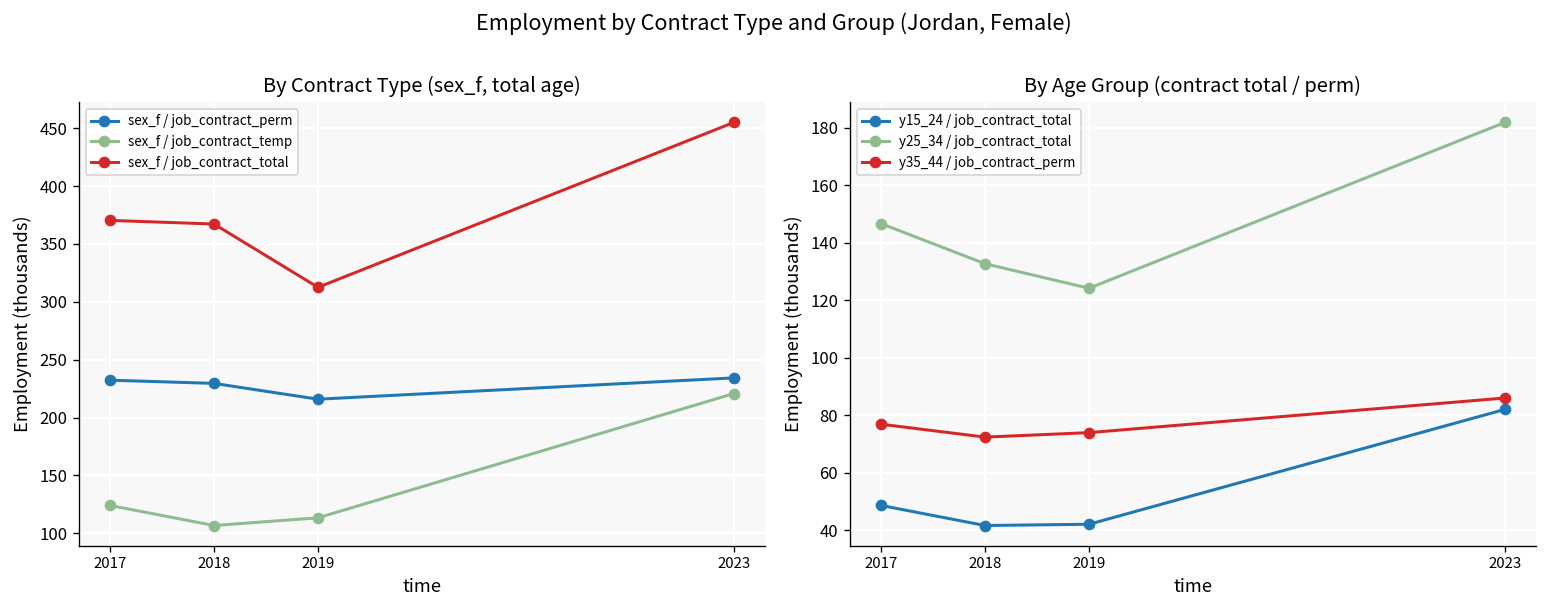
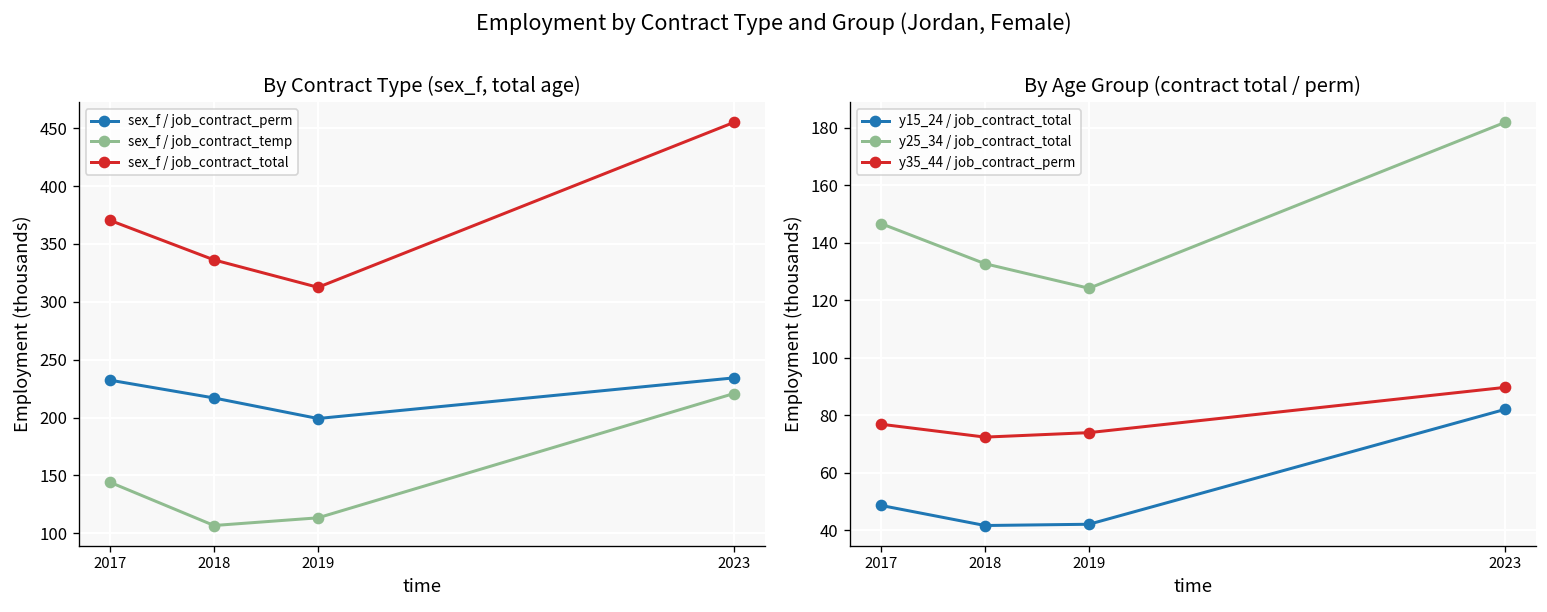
  {
    "By Contract Type (sex_f, total age)": {
      "sex_f / job_contract_perm": {
        "2017": 230,
-       "2018": 230,
-       "2019": 220,
+       "2018": 220,
+       "2019": 200,
        "2023": 230
      },
      "sex_f / job_contract_temp": {
-       "2017": 120,
+       "2017": 140,
        "2018": 110,
        "2019": 110,
        "2023": 220
      },
      "sex_f / job_contract_total": {
        "2017": 370,
-       "2018": 370,
+       "2018": 340,
        "2019": 310,
        "2023": 450
      }
    },
    "By Age Group (contract total / perm)": {
      "y15_24 / job_contract_total": {
        "2017": 49,
        "2018": 42,
        "2019": 42,
        "2023": 82
      },
      "y25_34 / job_contract_total": {
        "2017": 147,
        "2018": 133,
        "2019": 124,
        "2023": 182
      },
      "y35_44 / job_contract_perm": {
        "2017": 77,
        "2018": 72,
        "2019": 74,
-       "2023": 86
+       "2023": 90
      }
    }
  }
